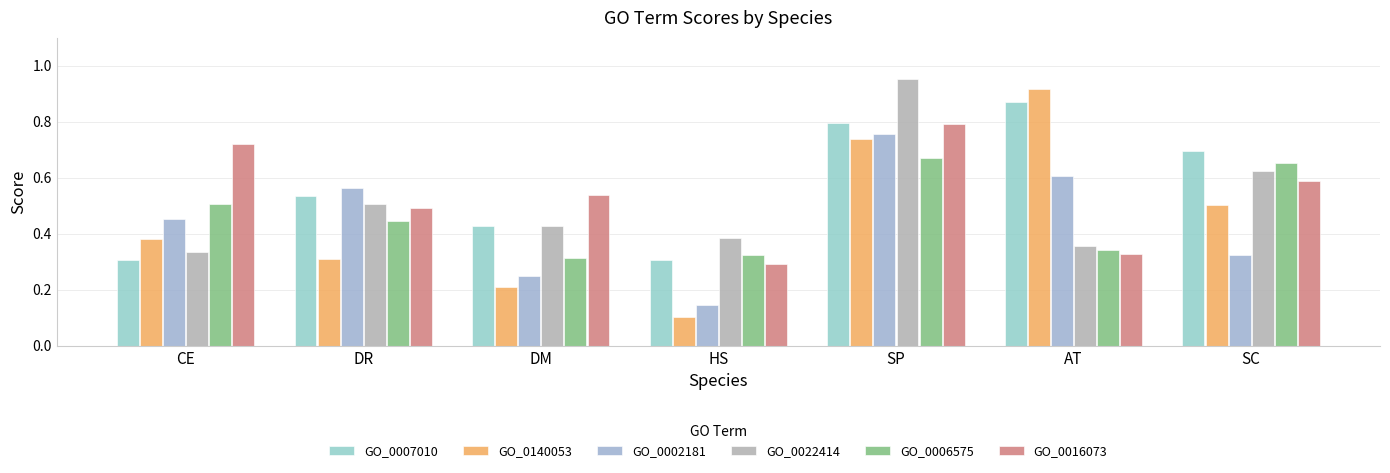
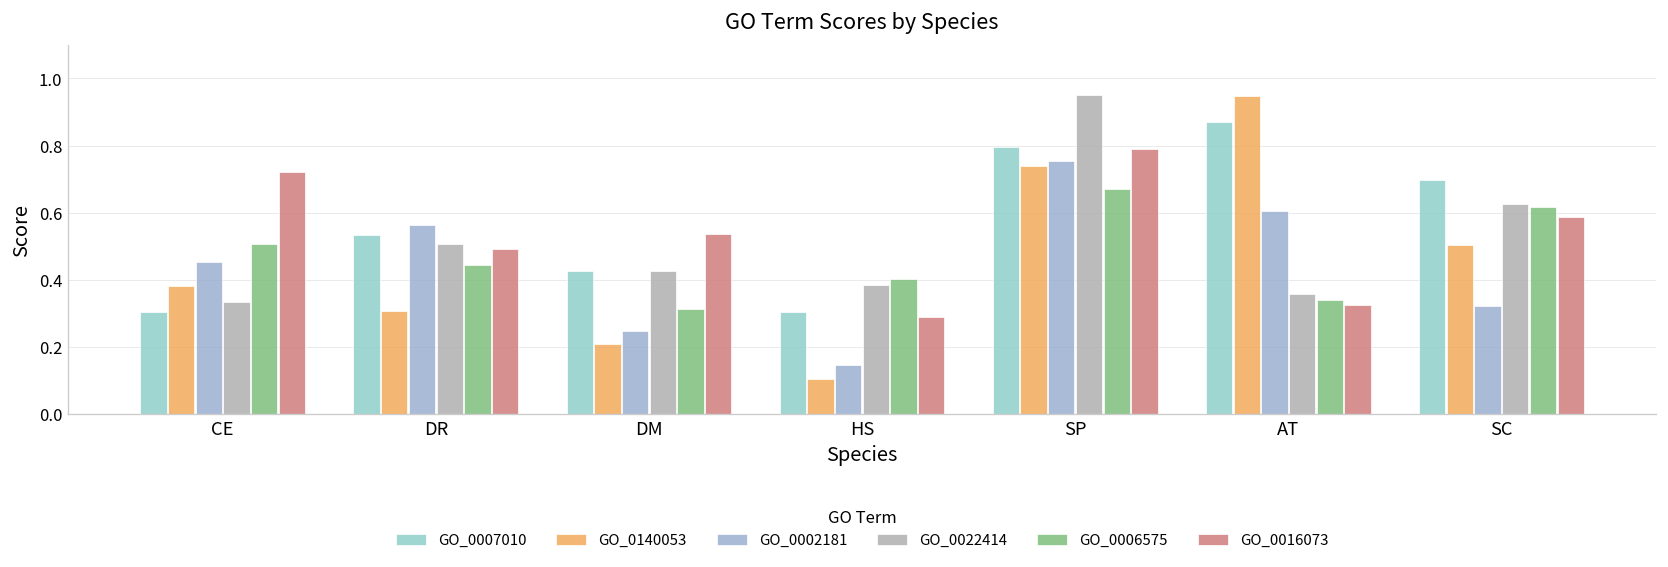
  {
    "GO_0140053": {
      "CE": 0.38,
      "DR": 0.31,
      "DM": 0.21,
      "HS": 0.10,
      "SP": 0.74,
-     "AT": 0.92,
+     "AT": 0.95,
      "SC": 0.50
    },
    "GO_0006575": {
      "CE": 0.51,
      "DR": 0.45,
      "DM": 0.31,
-     "HS": 0.32,
+     "HS": 0.40,
      "SP": 0.67,
      "AT": 0.34,
-     "SC": 0.65
+     "SC": 0.62
    },
    "GO_0016073": {
      "CE": 0.72,
      "DR": 0.49,
      "DM": 0.54,
      "HS": 0.29,
      "SP": 0.79,
      "AT": 0.33,
      "SC": 0.59
    }
  }
